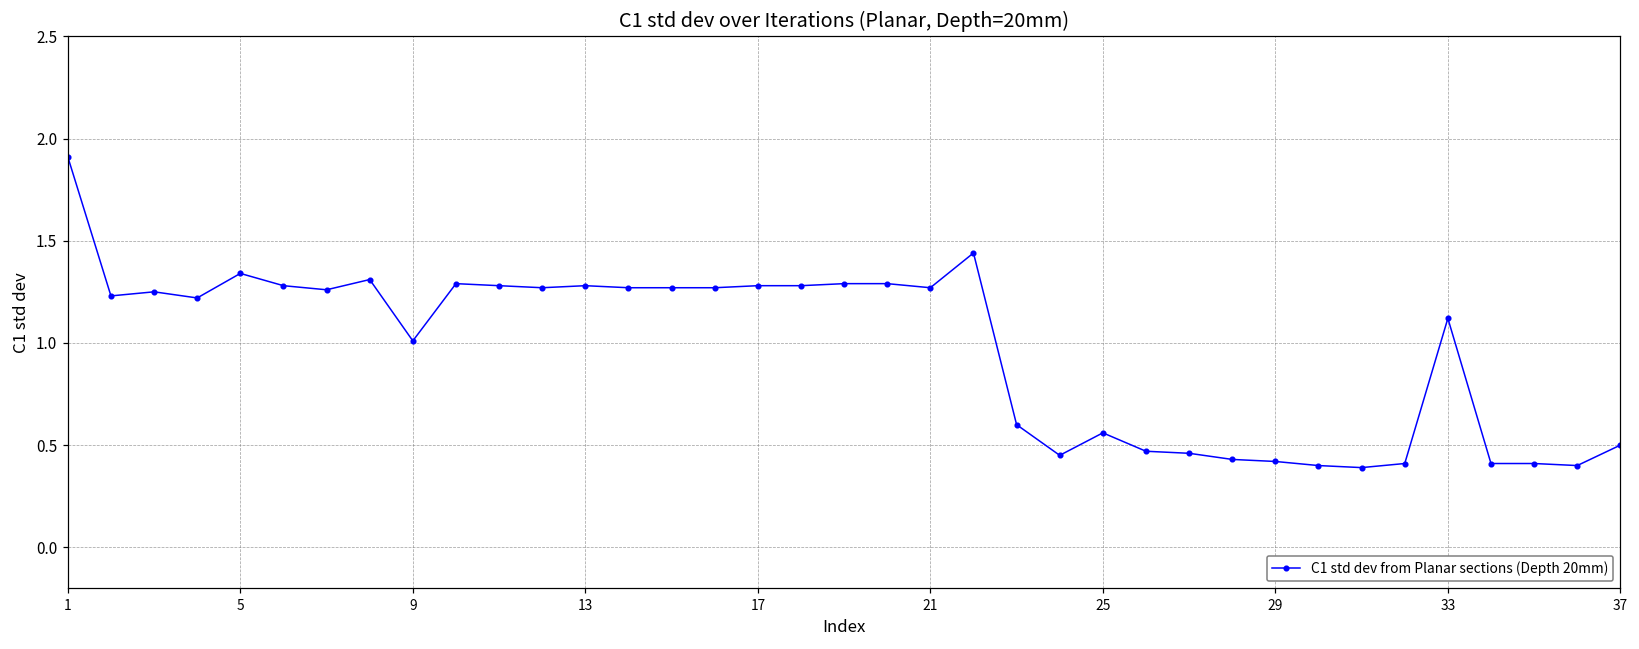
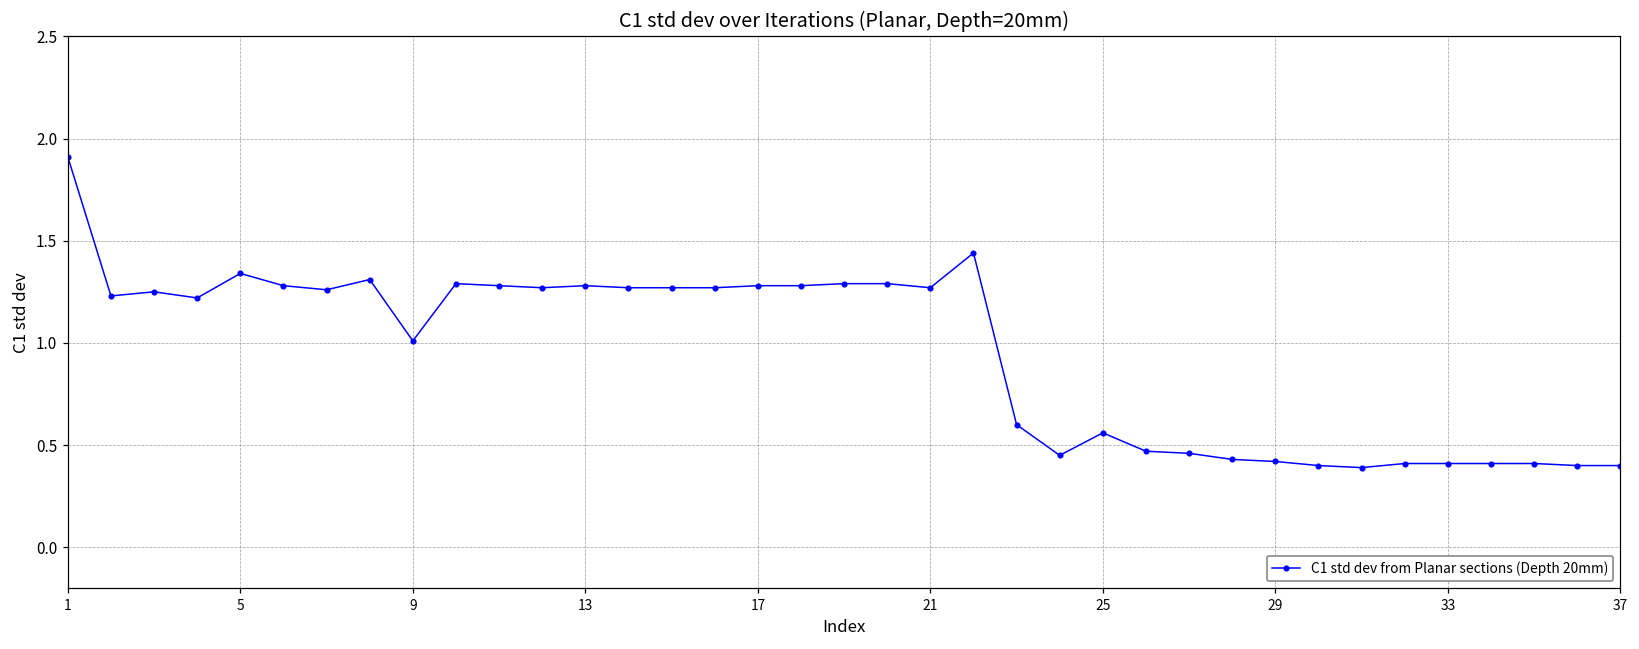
  {
    "1": 1.91,
    "5": 1.34,
    "9": 1.01,
    "13": 1.28,
    "17": 1.28,
    "21": 1.27,
    "25": 0.56,
    "29": 0.42,
-   "33": 1.12,
-   "37": 0.5
+   "33": 0.41,
+   "37": 0.4
  }
